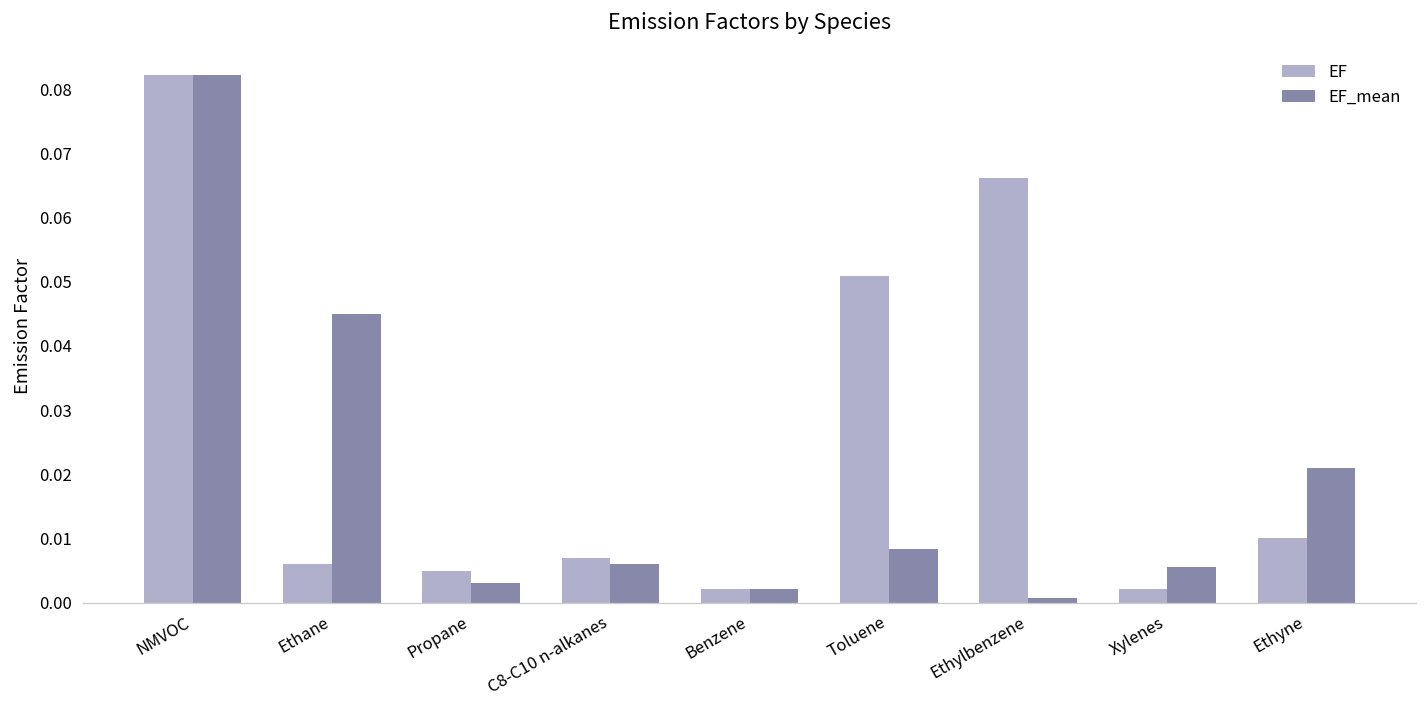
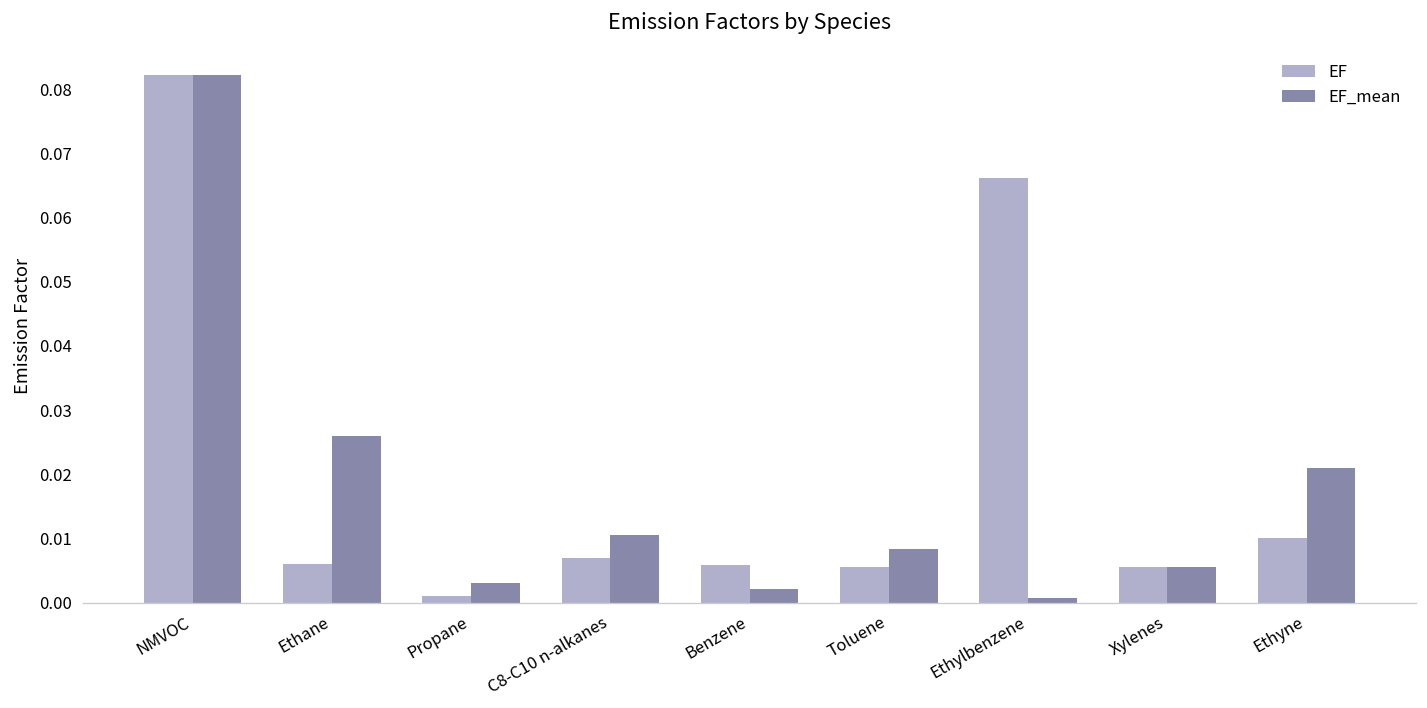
  {
    "EF": {
      "NMVOC": 0.082,
      "Ethane": 0.006,
-     "Propane": 0.005,
+     "Propane": 0.001,
      "C8-C10 n-alkanes": 0.007,
-     "Benzene": 0.002,
-     "Toluene": 0.051,
+     "Benzene": 0.006,
+     "Toluene": 0.006,
      "Ethylbenzene": 0.066,
-     "Xylenes": 0.002,
+     "Xylenes": 0.006,
      "Ethyne": 0.010
    },
    "EF_mean": {
      "NMVOC": 0.082,
-     "Ethane": 0.045,
+     "Ethane": 0.026,
      "Propane": 0.003,
-     "C8-C10 n-alkanes": 0.006,
+     "C8-C10 n-alkanes": 0.011,
      "Benzene": 0.002,
      "Toluene": 0.008,
      "Ethylbenzene": 0.001,
      "Xylenes": 0.006,
      "Ethyne": 0.021
    }
  }
